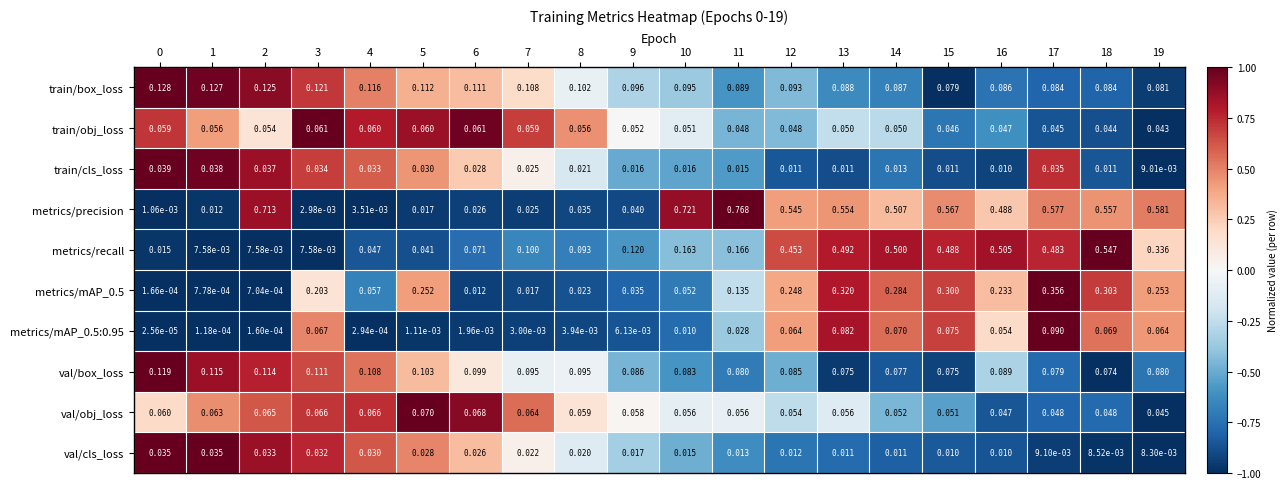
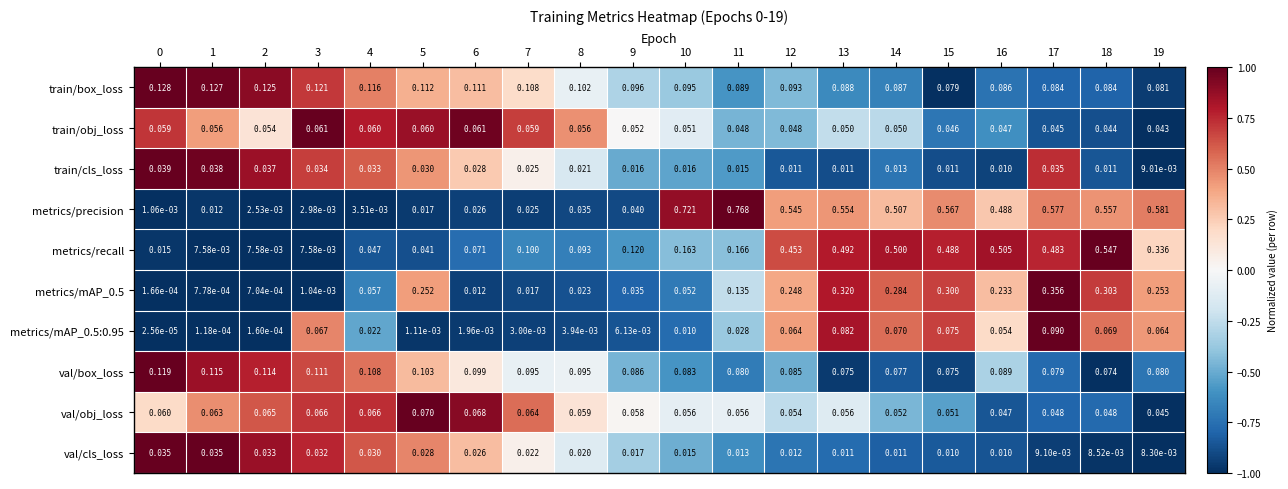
  {
    "train/box_loss": {
      "0": "0.128",
      "1": "0.127",
      "2": "0.125",
      "3": "0.121",
      "4": "0.116",
      "5": "0.112",
      "6": "0.111",
      "7": "0.108",
      "8": "0.102",
      "9": "0.096",
      "10": "0.095",
      "11": "0.089",
      "12": "0.093",
      "13": "0.088",
      "14": "0.087",
      "15": "0.079",
      "16": "0.086",
      "17": "0.084",
      "18": "0.084",
      "19": "0.081"
    },
    "train/obj_loss": {
      "0": "0.059",
      "1": "0.056",
      "2": "0.054",
      "3": "0.061",
      "4": "0.060",
      "5": "0.060",
      "6": "0.061",
      "7": "0.059",
      "8": "0.056",
      "9": "0.052",
      "10": "0.051",
      "11": "0.048",
      "12": "0.048",
      "13": "0.050",
      "14": "0.050",
      "15": "0.046",
      "16": "0.047",
      "17": "0.045",
      "18": "0.044",
      "19": "0.043"
    },
    "train/cls_loss": {
      "0": "0.039",
      "1": "0.038",
      "2": "0.037",
      "3": "0.034",
      "4": "0.033",
      "5": "0.030",
      "6": "0.028",
      "7": "0.025",
      "8": "0.021",
      "9": "0.016",
      "10": "0.016",
      "11": "0.015",
      "12": "0.011",
      "13": "0.011",
      "14": "0.013",
      "15": "0.011",
      "16": "0.010",
      "17": "0.035",
      "18": "0.011",
      "19": "9.01e-03"
    },
    "metrics/precision": {
      "0": "1.06e-03",
      "1": "0.012",
-     "2": "0.713",
+     "2": "2.53e-03",
      "3": "2.98e-03",
      "4": "3.51e-03",
      "5": "0.017",
      "6": "0.026",
      "7": "0.025",
      "8": "0.035",
      "9": "0.040",
      "10": "0.721",
      "11": "0.768",
      "12": "0.545",
      "13": "0.554",
      "14": "0.507",
      "15": "0.567",
      "16": "0.488",
      "17": "0.577",
      "18": "0.557",
      "19": "0.581"
    },
    "metrics/recall": {
      "0": "0.015",
      "1": "7.58e-03",
      "2": "7.58e-03",
      "3": "7.58e-03",
      "4": "0.047",
      "5": "0.041",
      "6": "0.071",
      "7": "0.100",
      "8": "0.093",
      "9": "0.120",
      "10": "0.163",
      "11": "0.166",
      "12": "0.453",
      "13": "0.492",
      "14": "0.500",
      "15": "0.488",
      "16": "0.505",
      "17": "0.483",
      "18": "0.547",
      "19": "0.336"
    },
    "metrics/mAP_0.5": {
      "0": "1.66e-04",
      "1": "7.78e-04",
      "2": "7.04e-04",
-     "3": "0.203",
+     "3": "1.04e-03",
      "4": "0.057",
      "5": "0.252",
      "6": "0.012",
      "7": "0.017",
      "8": "0.023",
      "9": "0.035",
      "10": "0.052",
      "11": "0.135",
      "12": "0.248",
      "13": "0.320",
      "14": "0.284",
      "15": "0.300",
      "16": "0.233",
      "17": "0.356",
      "18": "0.303",
      "19": "0.253"
    },
    "metrics/mAP_0.5:0.95": {
      "0": "2.56e-05",
      "1": "1.18e-04",
      "2": "1.60e-04",
      "3": "0.067",
-     "4": "2.94e-04",
+     "4": "0.022",
      "5": "1.11e-03",
      "6": "1.96e-03",
      "7": "3.00e-03",
      "8": "3.94e-03",
      "9": "6.13e-03",
      "10": "0.010",
      "11": "0.028",
      "12": "0.064",
      "13": "0.082",
      "14": "0.070",
      "15": "0.075",
      "16": "0.054",
      "17": "0.090",
      "18": "0.069",
      "19": "0.064"
    },
    "val/box_loss": {
      "0": "0.119",
      "1": "0.115",
      "2": "0.114",
      "3": "0.111",
      "4": "0.108",
      "5": "0.103",
      "6": "0.099",
      "7": "0.095",
      "8": "0.095",
      "9": "0.086",
      "10": "0.083",
      "11": "0.080",
      "12": "0.085",
      "13": "0.075",
      "14": "0.077",
      "15": "0.075",
      "16": "0.089",
      "17": "0.079",
      "18": "0.074",
      "19": "0.080"
    },
    "val/obj_loss": {
      "0": "0.060",
      "1": "0.063",
      "2": "0.065",
      "3": "0.066",
      "4": "0.066",
      "5": "0.070",
      "6": "0.068",
      "7": "0.064",
      "8": "0.059",
      "9": "0.058",
      "10": "0.056",
      "11": "0.056",
      "12": "0.054",
      "13": "0.056",
      "14": "0.052",
      "15": "0.051",
      "16": "0.047",
      "17": "0.048",
      "18": "0.048",
      "19": "0.045"
    },
    "val/cls_loss": {
      "0": "0.035",
      "1": "0.035",
      "2": "0.033",
      "3": "0.032",
      "4": "0.030",
      "5": "0.028",
      "6": "0.026",
      "7": "0.022",
      "8": "0.020",
      "9": "0.017",
      "10": "0.015",
      "11": "0.013",
      "12": "0.012",
      "13": "0.011",
      "14": "0.011",
      "15": "0.010",
      "16": "0.010",
      "17": "9.10e-03",
      "18": "8.52e-03",
      "19": "8.30e-03"
    }
  }
